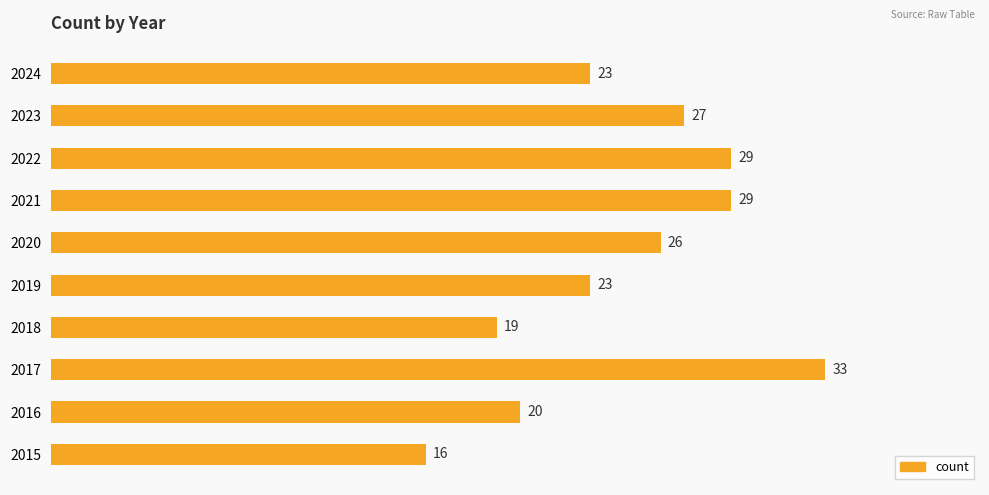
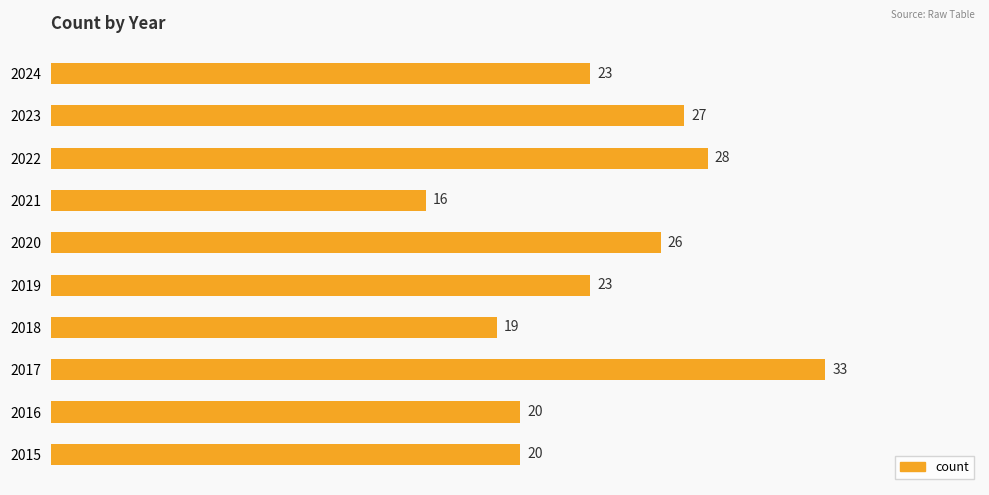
  {
    "2024": 23,
    "2023": 27,
-   "2022": 29,
-   "2021": 29,
+   "2022": 28,
+   "2021": 16,
    "2020": 26,
    "2019": 23,
    "2018": 19,
    "2017": 33,
    "2016": 20,
-   "2015": 16
+   "2015": 20
  }
